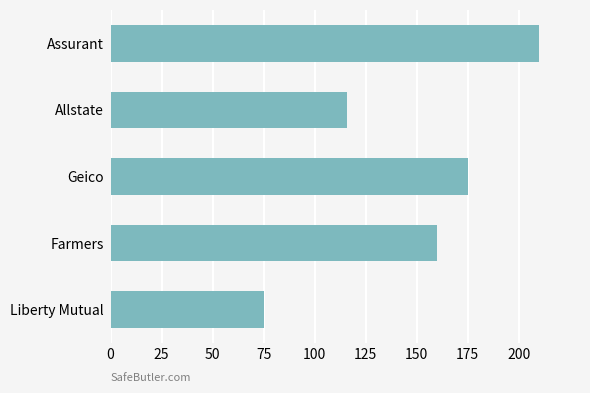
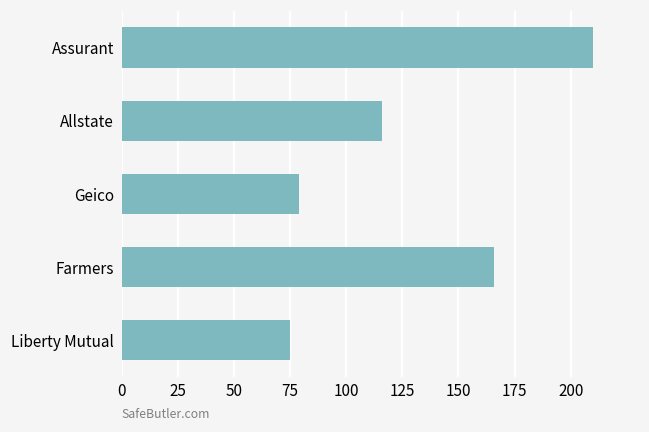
  {
    "Assurant": 210,
    "Allstate": 116,
-   "Geico": 175,
-   "Farmers": 160,
+   "Geico": 79,
+   "Farmers": 166,
    "Liberty Mutual": 75
  }
